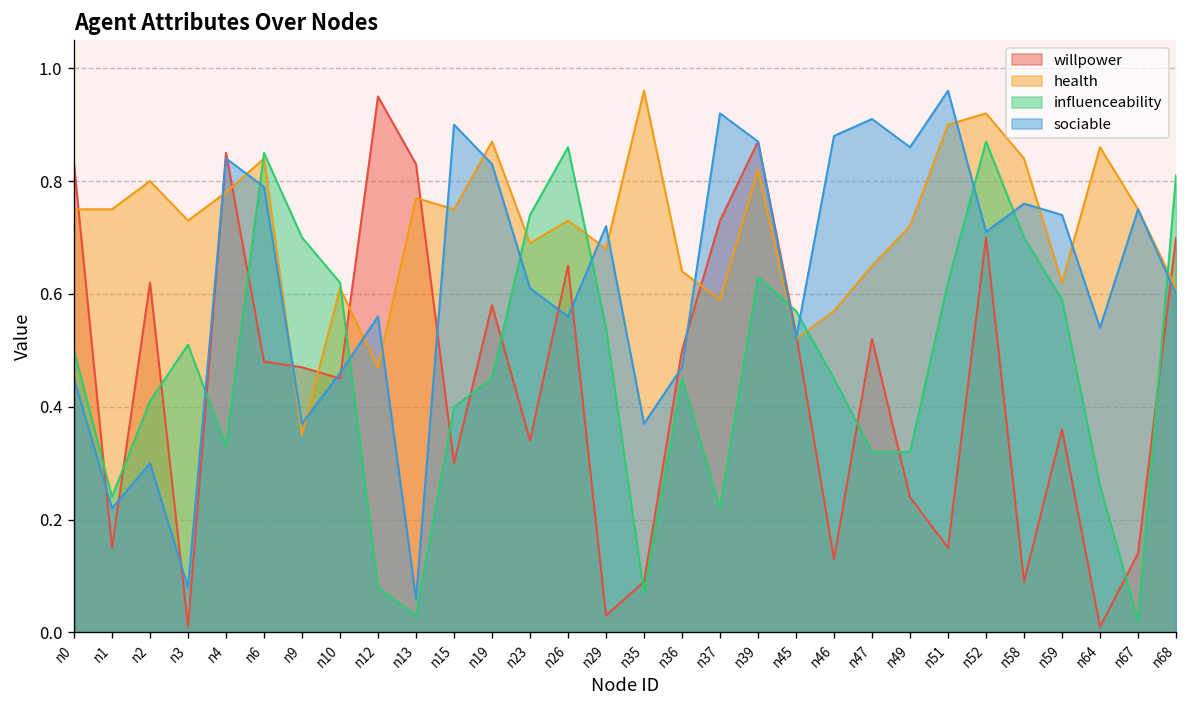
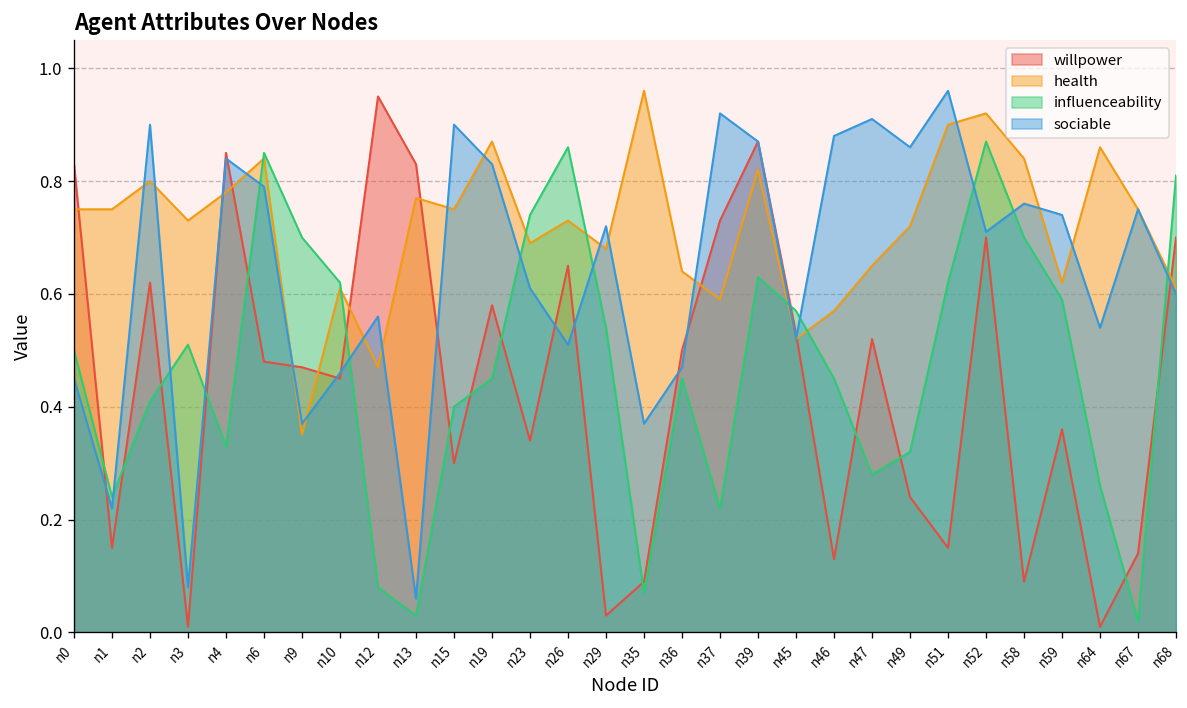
  {
    "willpower": {
      "n0": 0.83,
      "n1": 0.15,
      "n2": 0.62,
      "n3": 0.01,
      "n4": 0.85,
      "n6": 0.48,
      "n9": 0.47,
      "n10": 0.45,
      "n12": 0.95,
      "n13": 0.83,
      "n15": 0.30,
      "n19": 0.58,
      "n23": 0.34,
      "n26": 0.65,
      "n29": 0.03,
      "n35": 0.09,
      "n36": 0.50,
      "n37": 0.73,
      "n45": 0.53,
      "n46": 0.13,
      "n47": 0.52,
      "n49": 0.24,
      "n51": 0.15,
      "n52": 0.70,
      "n58": 0.09,
      "n59": 0.36,
      "n64": 0.01,
      "n67": 0.14,
      "n68": 0.70
    },
    "health": {
      "n0": 0.75,
      "n1": 0.75,
      "n2": 0.80,
      "n3": 0.73,
      "n4": 0.78,
      "n6": 0.84,
      "n9": 0.35,
      "n10": 0.61,
      "n12": 0.47,
      "n13": 0.77,
      "n15": 0.75,
      "n19": 0.87,
      "n23": 0.69,
      "n26": 0.73,
      "n29": 0.68,
      "n35": 0.96,
      "n36": 0.64,
      "n37": 0.59,
      "n39": 0.82,
      "n46": 0.57,
      "n47": 0.65,
      "n49": 0.72,
      "n51": 0.90,
      "n52": 0.92,
      "n58": 0.84,
      "n59": 0.62,
      "n64": 0.86,
      "n68": 0.61
    },
    "influenceability": {
      "n0": 0.50,
      "n1": 0.24,
      "n2": 0.41,
      "n3": 0.51,
      "n4": 0.33,
      "n6": 0.85,
      "n9": 0.70,
      "n10": 0.62,
      "n12": 0.08,
      "n13": 0.03,
      "n15": 0.40,
      "n19": 0.45,
      "n23": 0.74,
      "n26": 0.86,
      "n29": 0.54,
      "n35": 0.07,
      "n36": 0.45,
      "n37": 0.22,
      "n39": 0.63,
      "n45": 0.57,
      "n46": 0.45,
-     "n47": 0.32,
+     "n47": 0.28,
      "n49": 0.32,
      "n51": 0.62,
      "n52": 0.87,
      "n58": 0.70,
      "n59": 0.59,
      "n64": 0.26,
      "n67": 0.02,
      "n68": 0.81
    },
    "sociable": {
      "n0": 0.45,
      "n1": 0.22,
-     "n2": 0.3,
+     "n2": 0.9,
      "n3": 0.08,
      "n4": 0.84,
      "n6": 0.79,
      "n9": 0.37,
      "n10": 0.46,
      "n12": 0.56,
      "n13": 0.06,
      "n15": 0.90,
      "n19": 0.83,
      "n23": 0.61,
-     "n26": 0.56,
+     "n26": 0.51,
      "n29": 0.72,
      "n35": 0.37,
      "n36": 0.47,
      "n37": 0.92,
      "n46": 0.88,
      "n47": 0.91,
      "n49": 0.86,
      "n51": 0.96,
      "n52": 0.71,
      "n58": 0.76,
      "n59": 0.74,
      "n64": 0.54,
      "n68": 0.60
    }
  }
